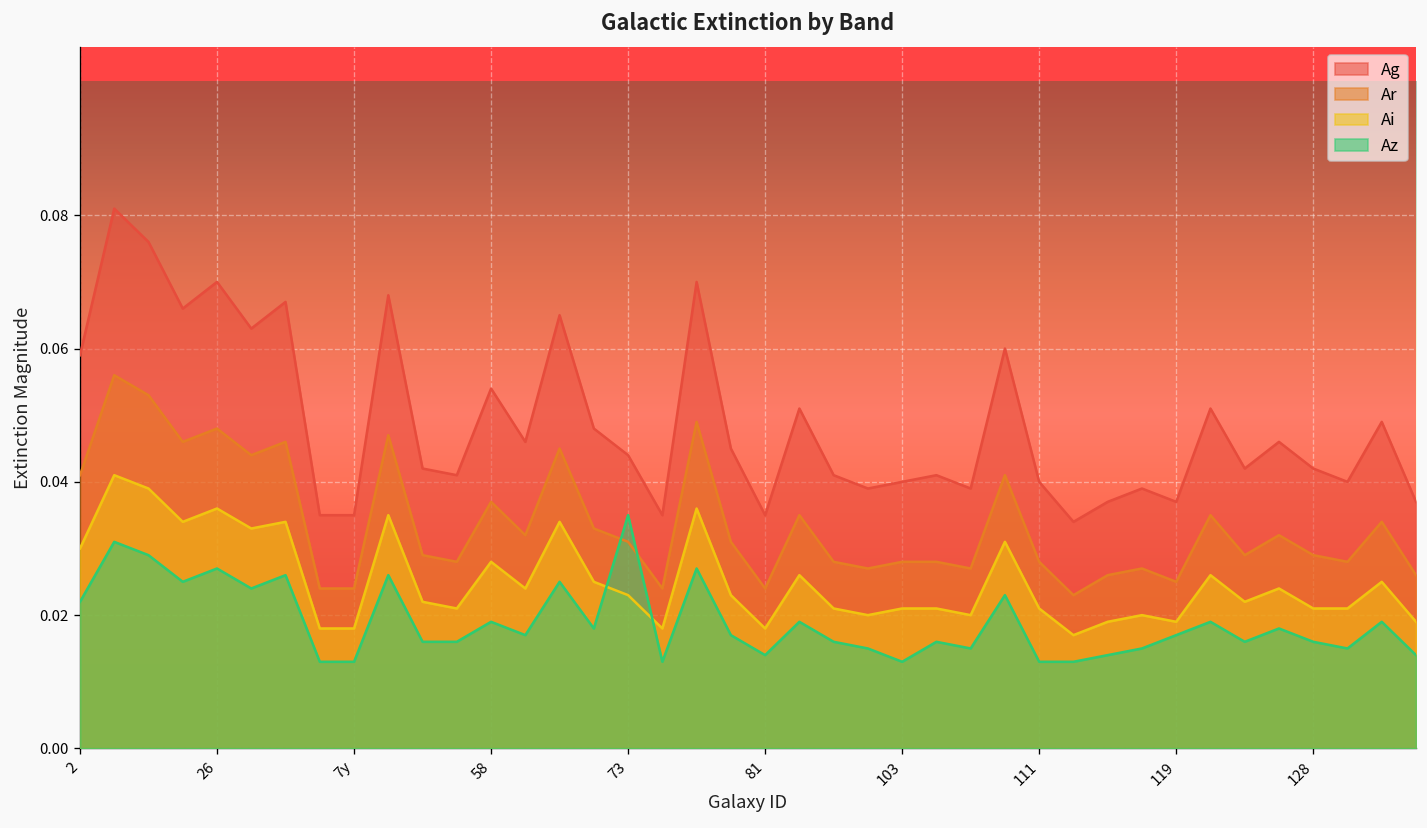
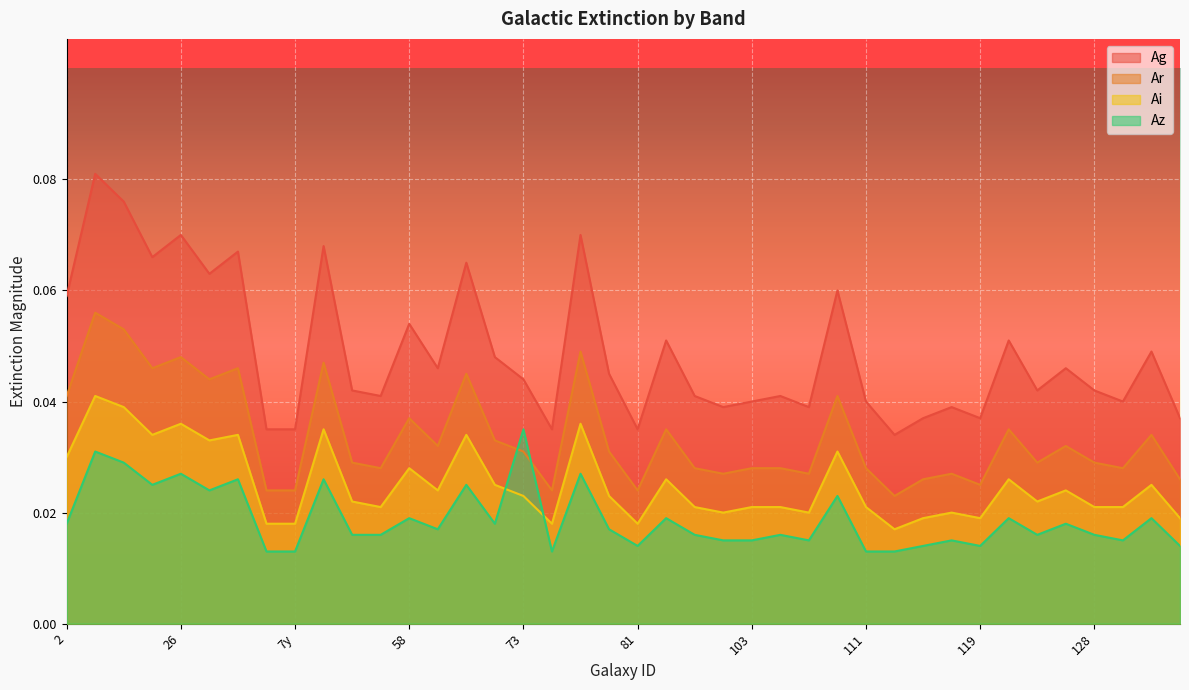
  {
    "Az": {
-     "2": 0.022,
+     "2": 0.018,
      "26": 0.027,
      "7y": 0.013,
      "58": 0.019,
      "73": 0.035,
      "81": 0.014,
-     "103": 0.013,
+     "103": 0.015,
      "111": 0.013,
-     "119": 0.017,
+     "119": 0.014,
      "128": 0.016
    }
  }
